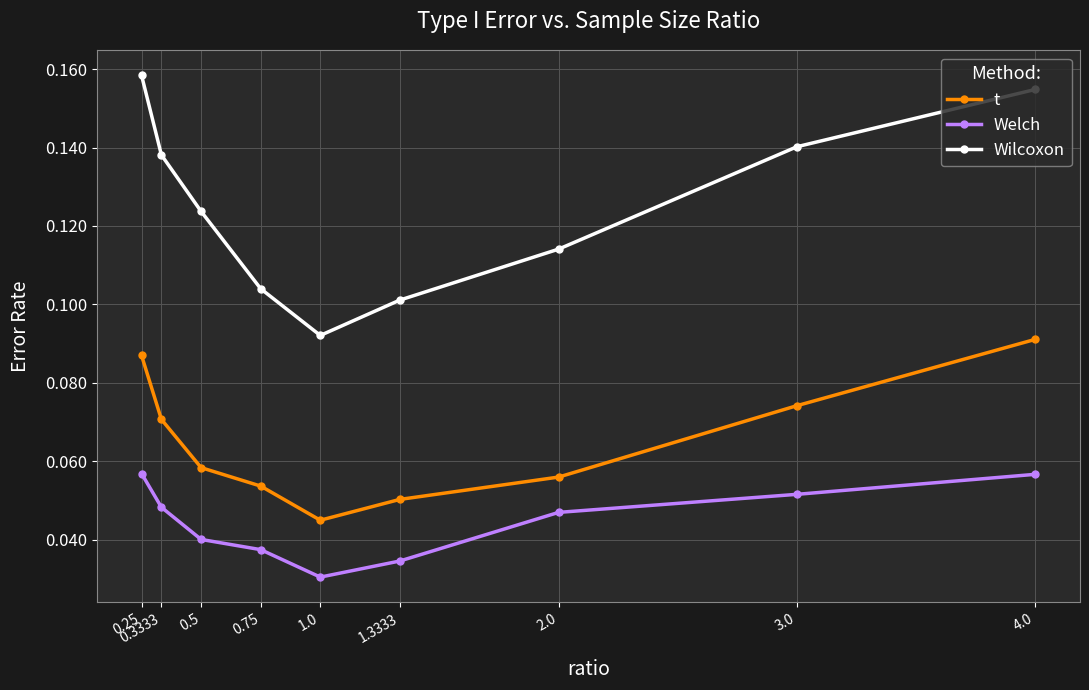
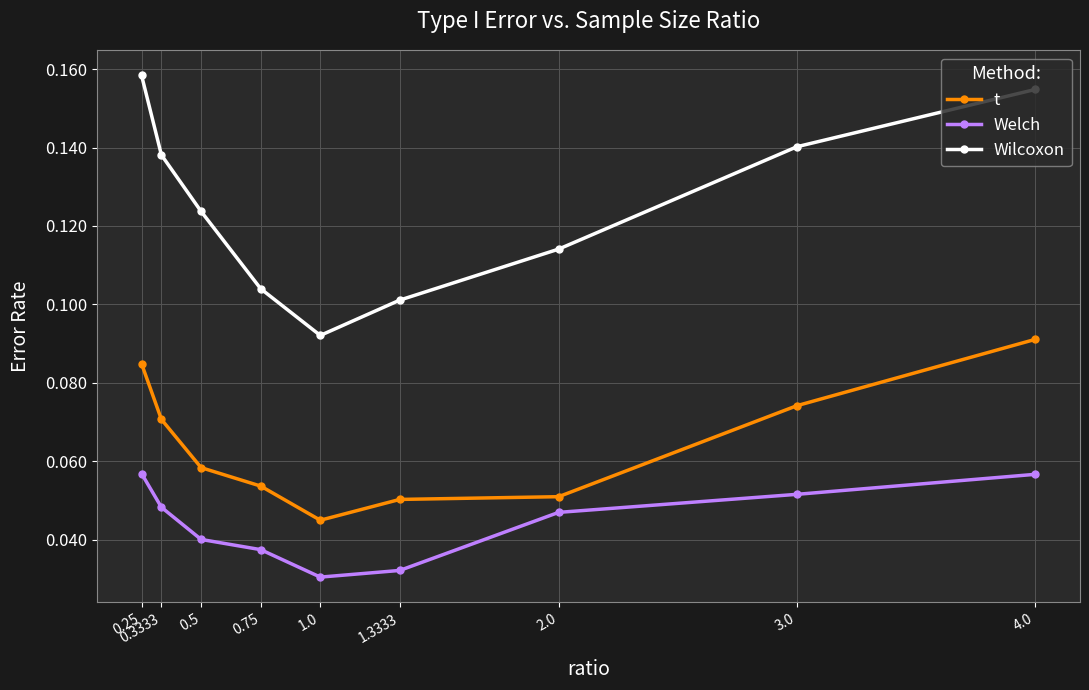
  {
    "t": {
-     "0.25": 0.087,
+     "0.25": 0.085,
      "0.3333": 0.071,
      "0.5": 0.058,
      "0.75": 0.054,
      "1.0": 0.045,
      "1.3333": 0.050,
-     "2.0": 0.056,
+     "2.0": 0.051,
      "3.0": 0.074,
      "4.0": 0.091
    },
    "Welch": {
      "0.25": 0.057,
      "0.3333": 0.048,
      "0.5": 0.040,
      "0.75": 0.038,
      "1.0": 0.031,
-     "1.3333": 0.035,
+     "1.3333": 0.032,
      "2.0": 0.047,
      "3.0": 0.052,
      "4.0": 0.057
    },
    "Wilcoxon": {
      "0.25": 0.158,
      "0.3333": 0.138,
      "0.5": 0.124,
      "0.75": 0.104,
      "1.0": 0.092,
      "1.3333": 0.101,
      "2.0": 0.114,
      "3.0": 0.140
    }
  }
